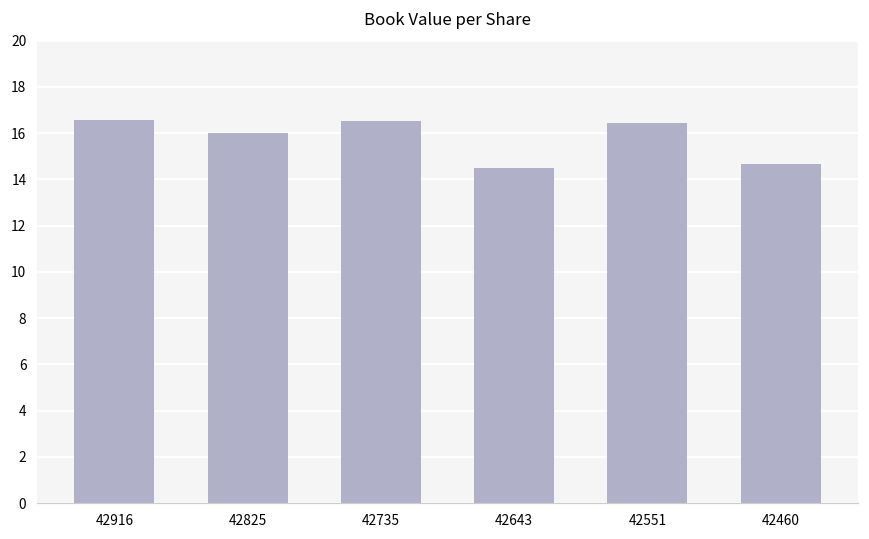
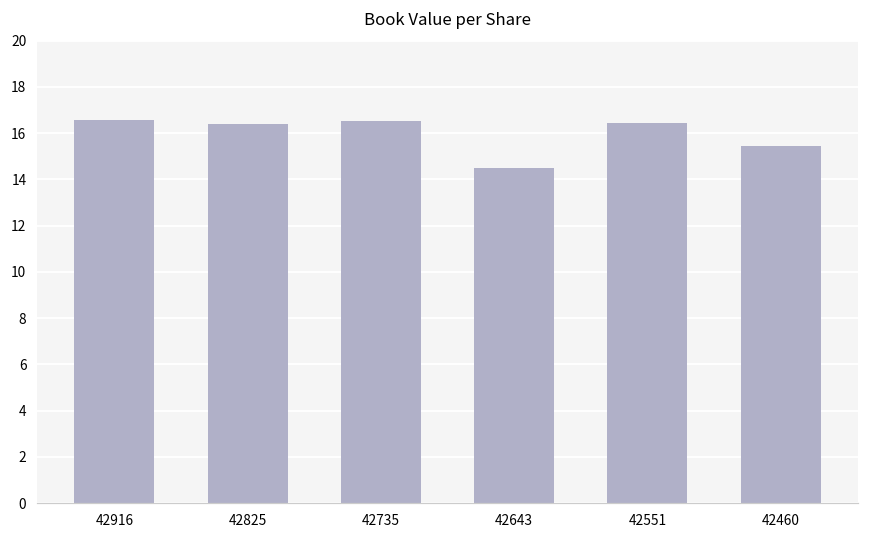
  {
    "42916": 16.6,
-   "42825": 16.0,
+   "42825": 16.4,
    "42735": 16.5,
    "42643": 14.5,
    "42551": 16.5,
-   "42460": 14.6
+   "42460": 15.4
  }
